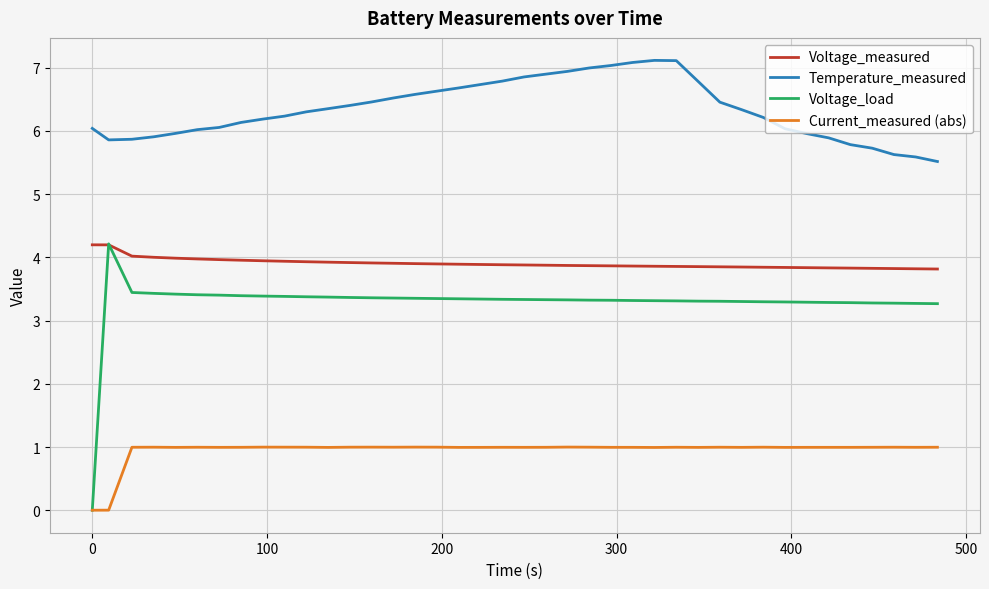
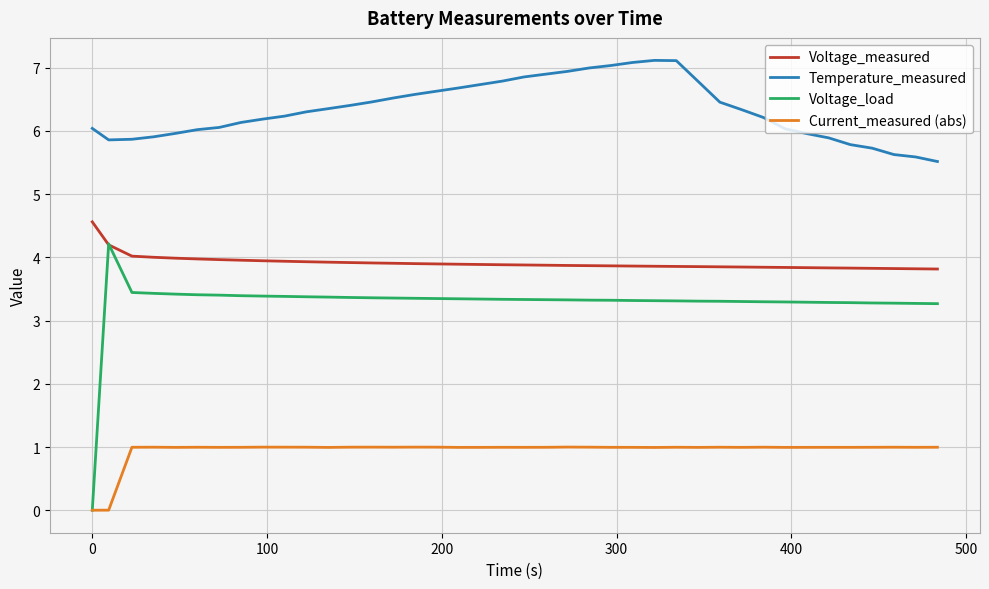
  {
    "Voltage_measured": {
-     "0": 4.2
+     "0": 4.6
    },
    "Temperature_measured": {
      "0": 6.0
    }
  }
